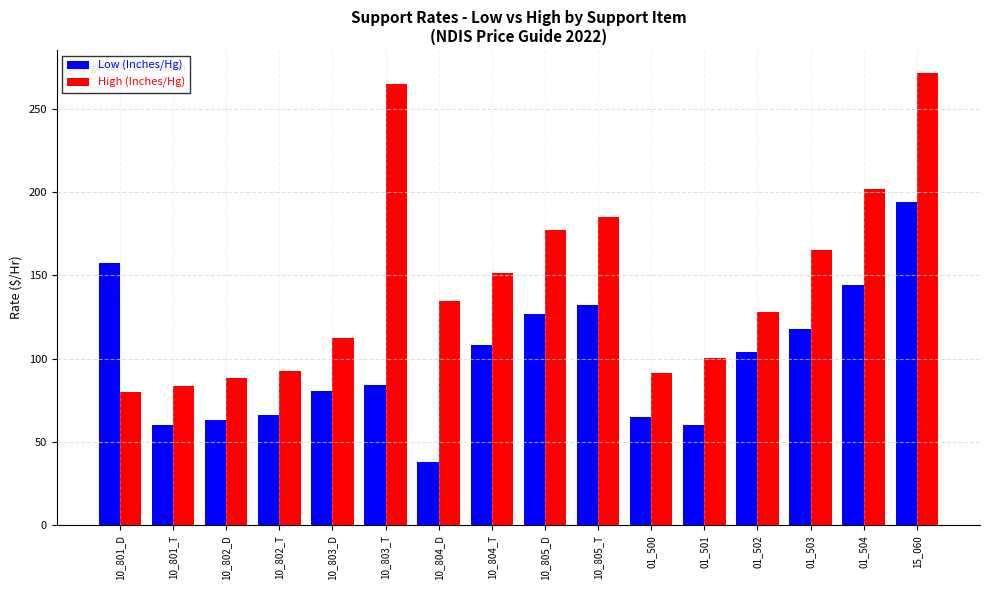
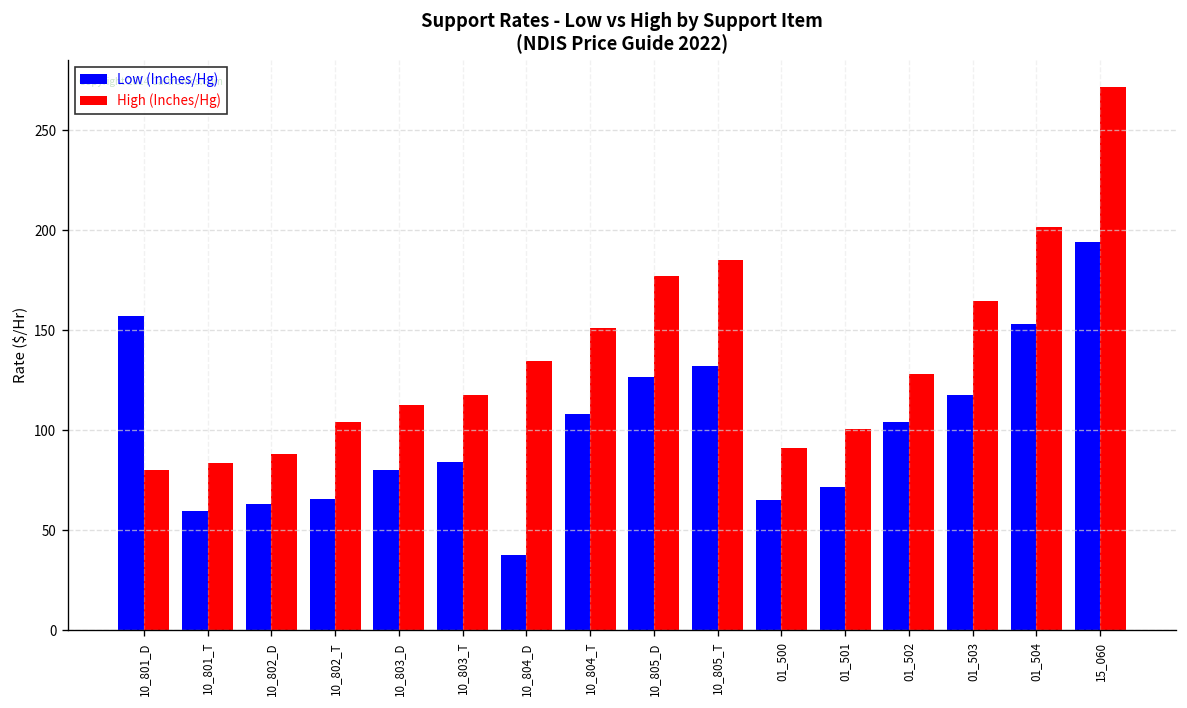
  {
    "Low (Inches/Hg)": {
      "10_801_D": 157,
      "10_801_T": 60,
      "10_802_D": 63,
      "10_802_T": 66,
      "10_803_D": 80,
      "10_803_T": 84,
      "10_804_D": 38,
      "10_804_T": 108,
      "10_805_D": 127,
      "10_805_T": 132,
      "01_500": 65,
-     "01_501": 60,
+     "01_501": 72,
      "01_502": 104,
      "01_503": 118,
-     "01_504": 144,
+     "01_504": 153,
      "15_060": 194
    },
    "High (Inches/Hg)": {
      "10_801_D": 80,
      "10_801_T": 84,
      "10_802_D": 88,
-     "10_802_T": 92,
+     "10_802_T": 104,
      "10_803_D": 113,
-     "10_803_T": 265,
+     "10_803_T": 118,
      "10_804_D": 135,
      "10_804_T": 151,
      "10_805_D": 177,
      "10_805_T": 185,
      "01_500": 91,
      "01_501": 101,
      "01_502": 128,
      "01_503": 165,
      "01_504": 202,
      "15_060": 272
    }
  }
